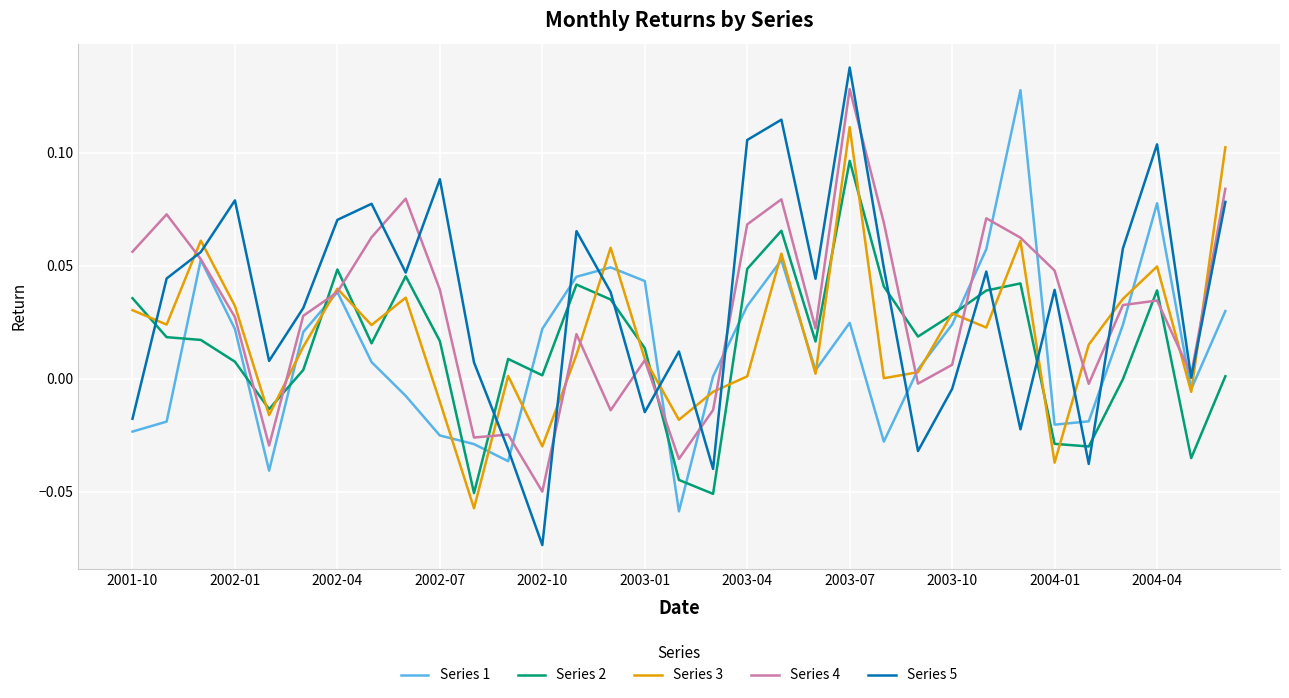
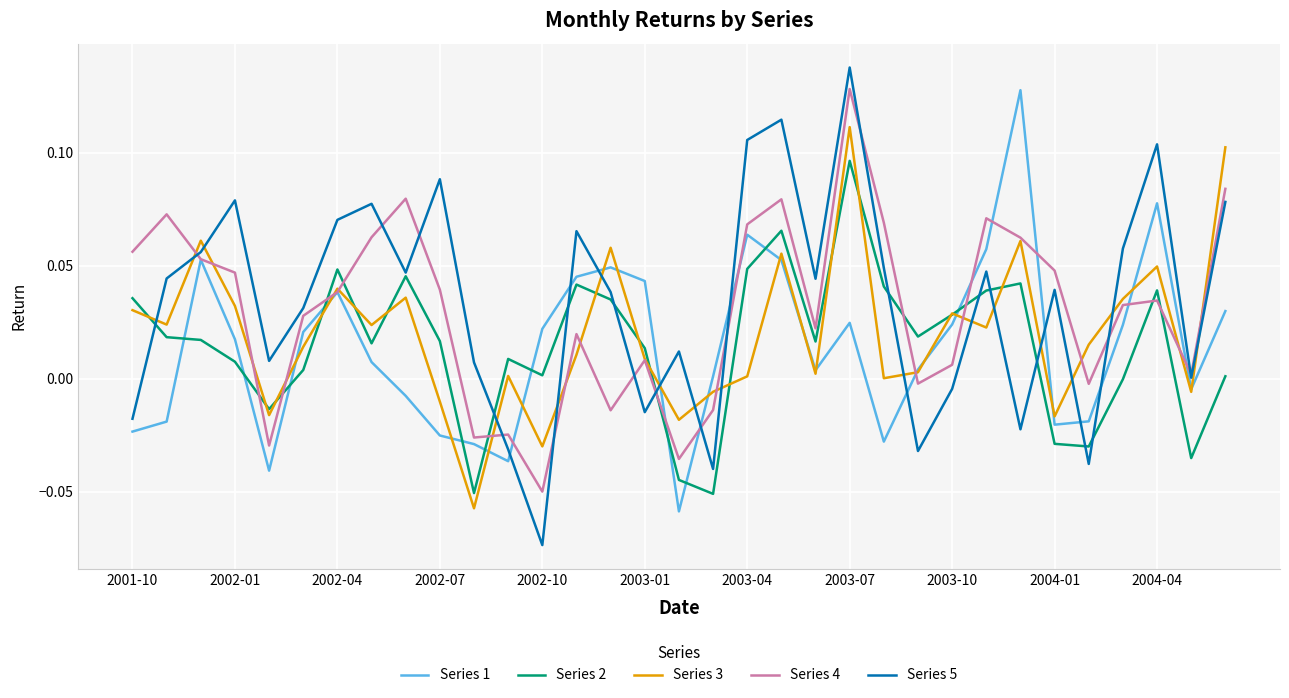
  {
    "Series 1": {
      "2001-10": -0.023,
-     "2002-01": 0.022,
+     "2002-01": 0.017,
      "2002-07": -0.025,
      "2002-10": 0.022,
      "2003-01": 0.043,
-     "2003-04": 0.032,
+     "2003-04": 0.064,
      "2003-07": 0.025,
      "2003-10": 0.024,
      "2004-01": -0.020,
      "2004-04": 0.078
    },
    "Series 2": {
      "2001-10": 0.036,
      "2002-01": 0.008,
      "2002-04": 0.048,
      "2002-07": 0.017,
      "2002-10": 0.002,
      "2003-01": 0.014,
      "2003-04": 0.049,
      "2003-07": 0.096,
      "2004-01": -0.029,
      "2004-04": 0.039
    },
    "Series 3": {
      "2001-10": 0.030,
      "2002-01": 0.032,
      "2002-04": 0.040,
      "2002-07": -0.010,
      "2002-10": -0.030,
      "2003-04": 0.001,
      "2003-07": 0.111,
-     "2004-01": -0.037,
+     "2004-01": -0.017,
      "2004-04": 0.050
    },
    "Series 4": {
      "2001-10": 0.056,
-     "2002-01": 0.027,
+     "2002-01": 0.047,
      "2002-07": 0.039,
      "2002-10": -0.050,
      "2003-04": 0.068,
      "2003-07": 0.128,
      "2003-10": 0.006,
      "2004-01": 0.048,
      "2004-04": 0.035
    },
    "Series 5": {
      "2001-10": -0.018,
      "2002-01": 0.079,
      "2002-04": 0.070,
      "2002-07": 0.088,
      "2002-10": -0.074,
      "2003-01": -0.015,
      "2003-04": 0.106,
      "2003-07": 0.138,
      "2003-10": -0.005,
      "2004-01": 0.039,
      "2004-04": 0.104
    }
  }
